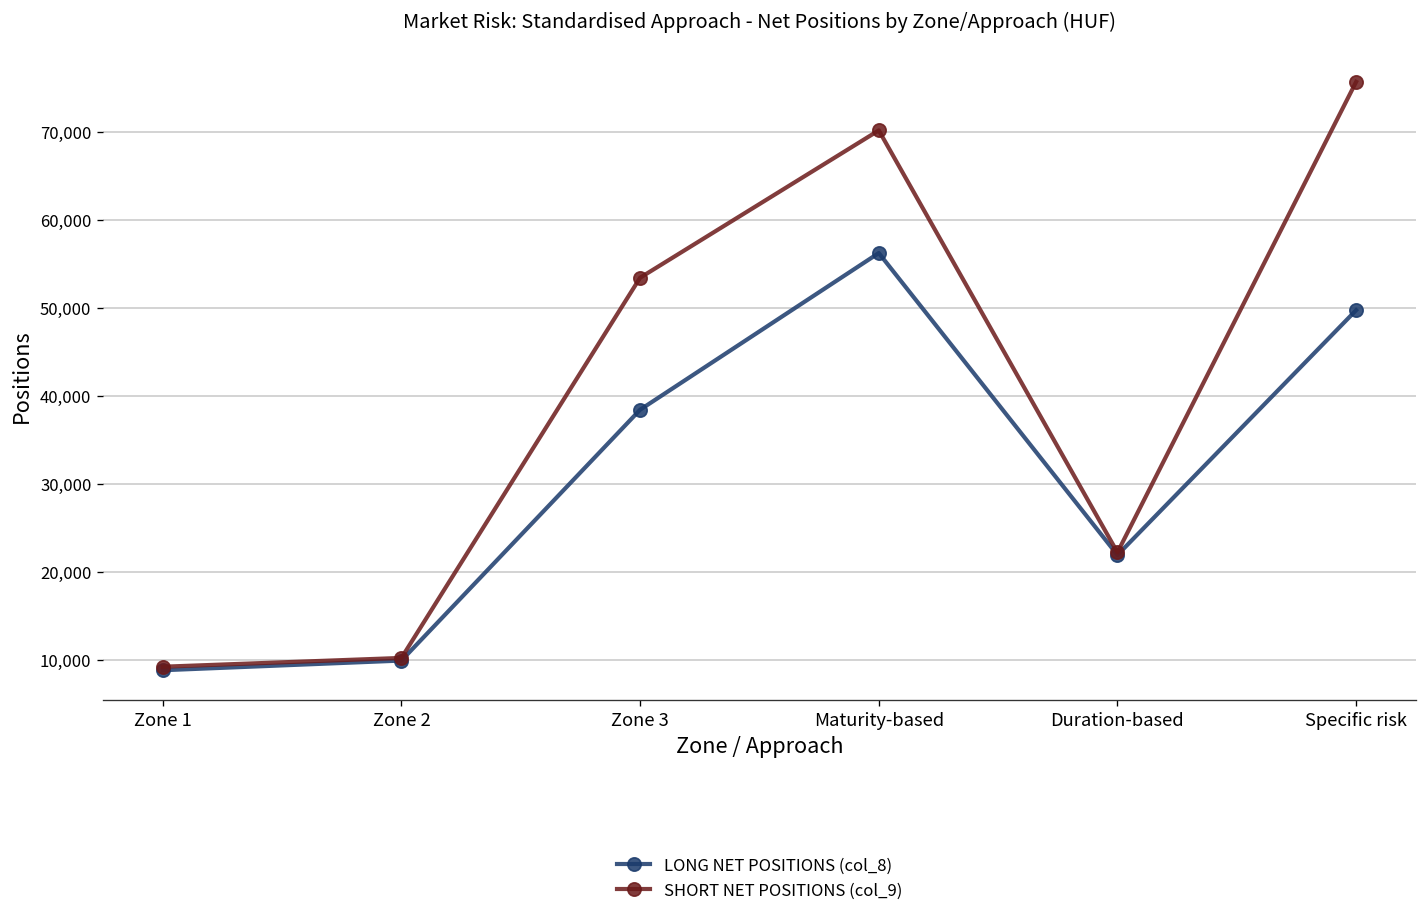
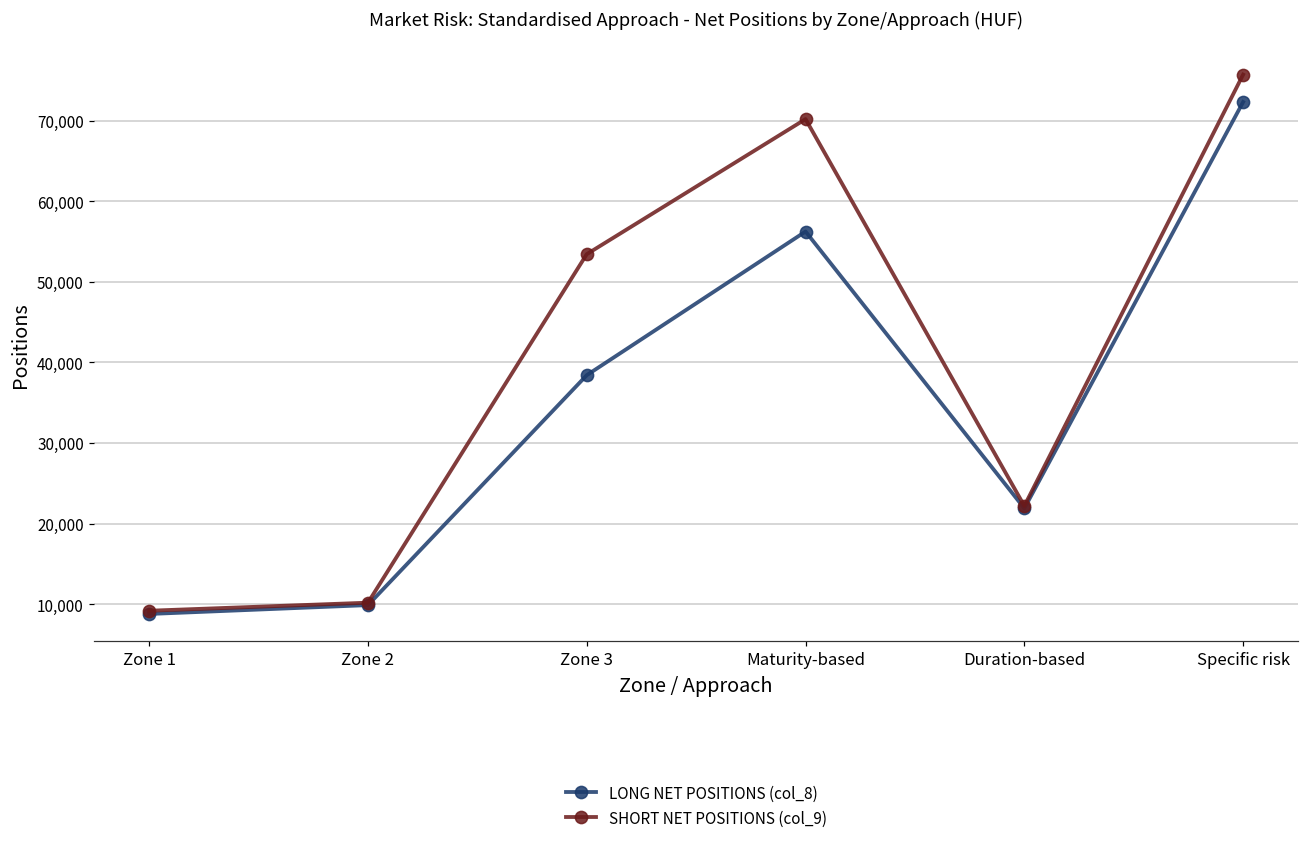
  {
    "LONG NET POSITIONS (col_8)": {
      "Zone 1": "9,000",
      "Zone 3": "38,000",
      "Maturity-based": "56,000",
-     "Specific risk": "50,000"
+     "Specific risk": "72,000"
    },
    "SHORT NET POSITIONS (col_9)": {
      "Zone 1": "9,000",
      "Zone 3": "53,000",
      "Maturity-based": "70,000",
      "Specific risk": "76,000"
    }
  }
